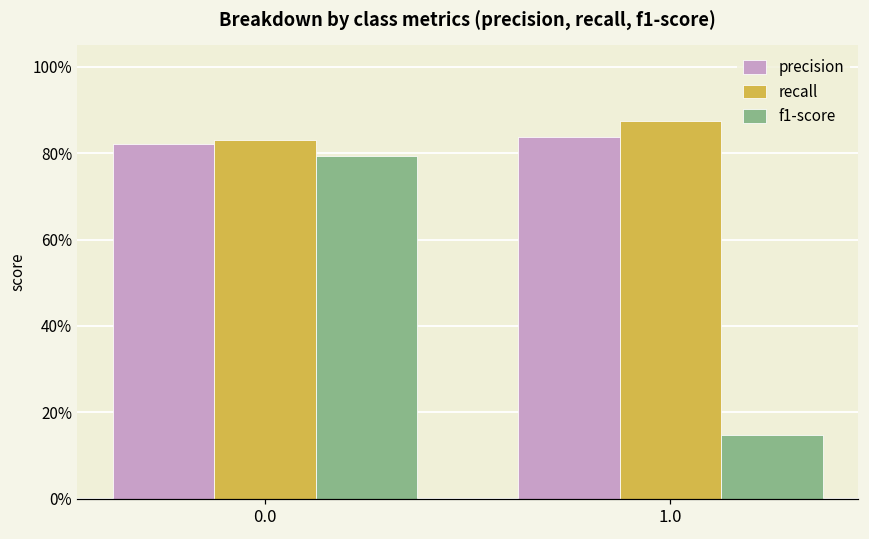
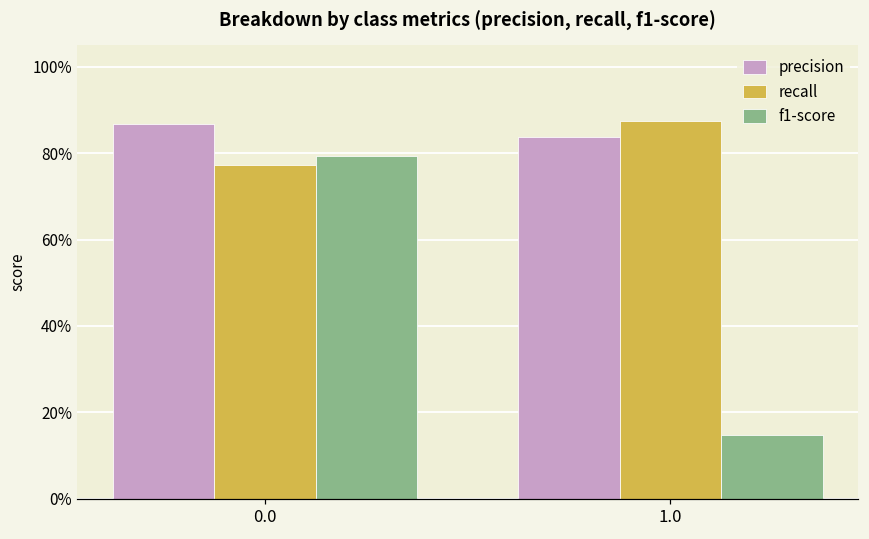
  {
    "precision": {
-     "0.0": "82%",
+     "0.0": "87%",
      "1.0": "84%"
    },
    "recall": {
-     "0.0": "83%",
+     "0.0": "77%",
      "1.0": "87%"
    },
    "f1-score": {
      "0.0": "79%",
      "1.0": "15%"
    }
  }
